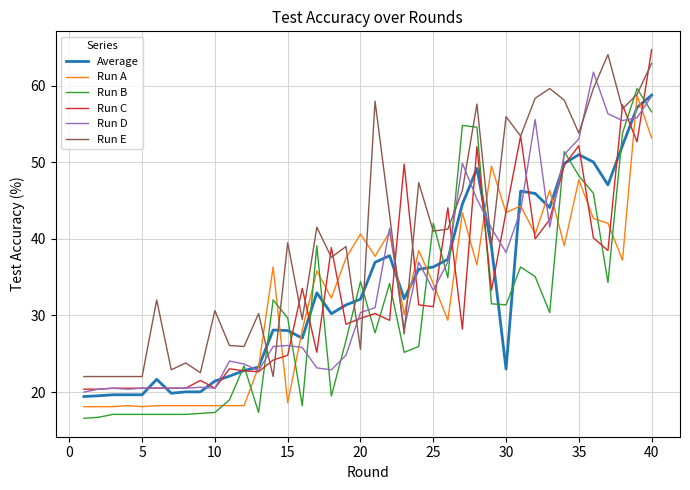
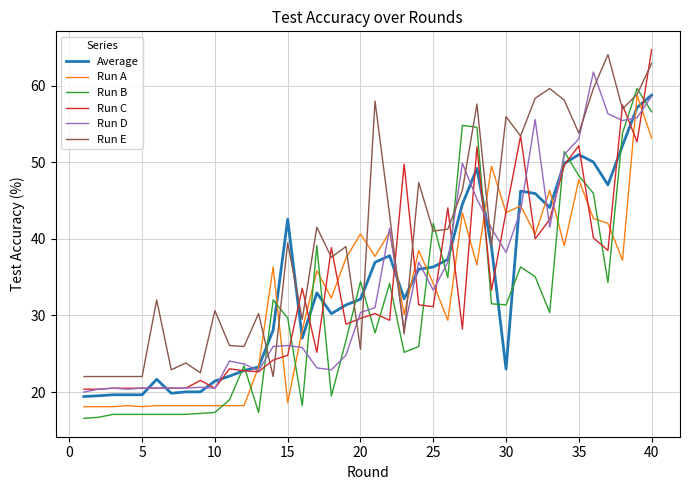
  {
    "Average": {
      "5": 20,
      "10": 21,
-     "15": 28,
+     "15": 43,
      "20": 32,
      "25": 36,
      "30": 23,
      "35": 51
    },
    "Run A": {
      "5": 18,
      "10": 18,
      "15": 19,
      "20": 41,
      "25": 34,
      "35": 48,
      "40": 53
    },
    "Run B": {
      "5": 17,
      "10": 17,
      "15": 30,
      "20": 34,
      "25": 42,
      "30": 31,
      "35": 48,
      "40": 57
    },
    "Run C": {
      "15": 25,
      "20": 30,
      "25": 31,
      "35": 52,
      "40": 65
    },
    "Run D": {
      "15": 26,
      "20": 30,
      "25": 33,
      "30": 38,
      "35": 53
    },
    "Run E": {
      "5": 22,
      "10": 31,
      "15": 39,
      "20": 26,
      "25": 41,
      "30": 56,
      "35": 54,
      "40": 63
    }
  }
